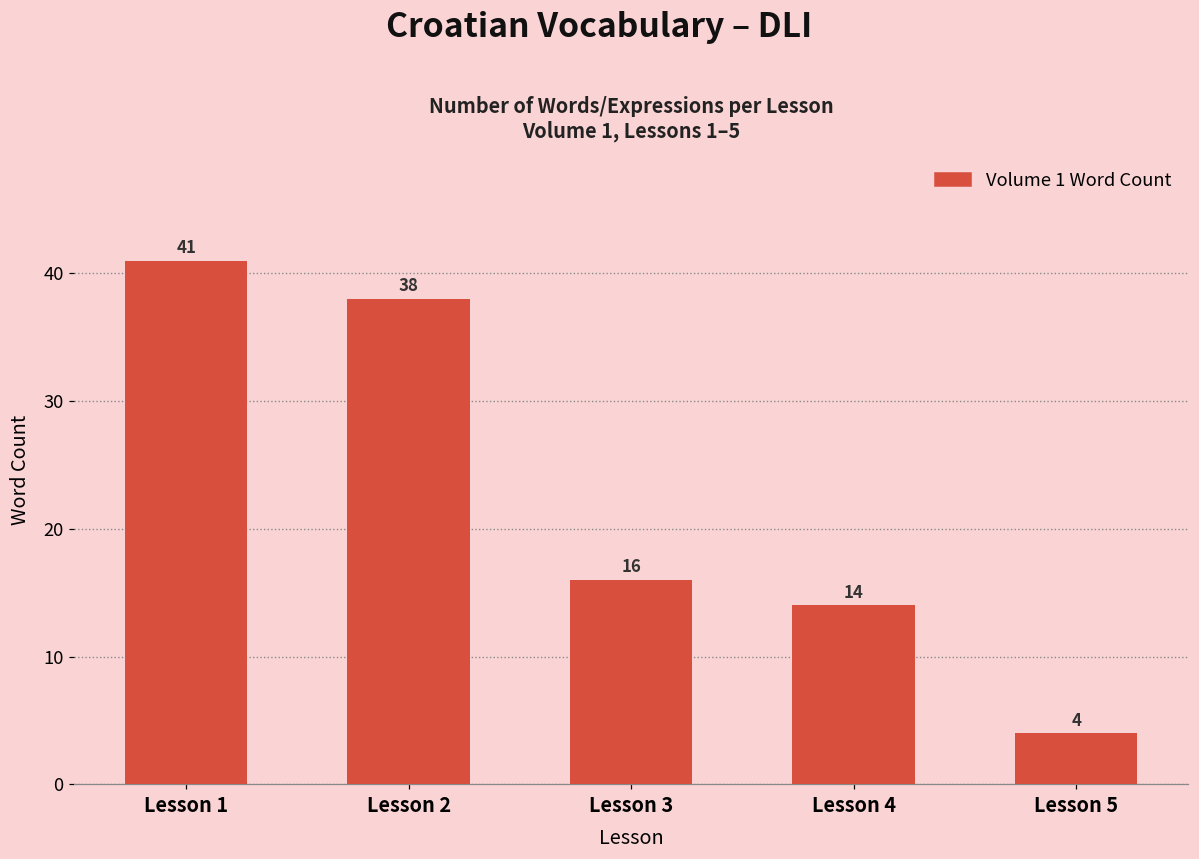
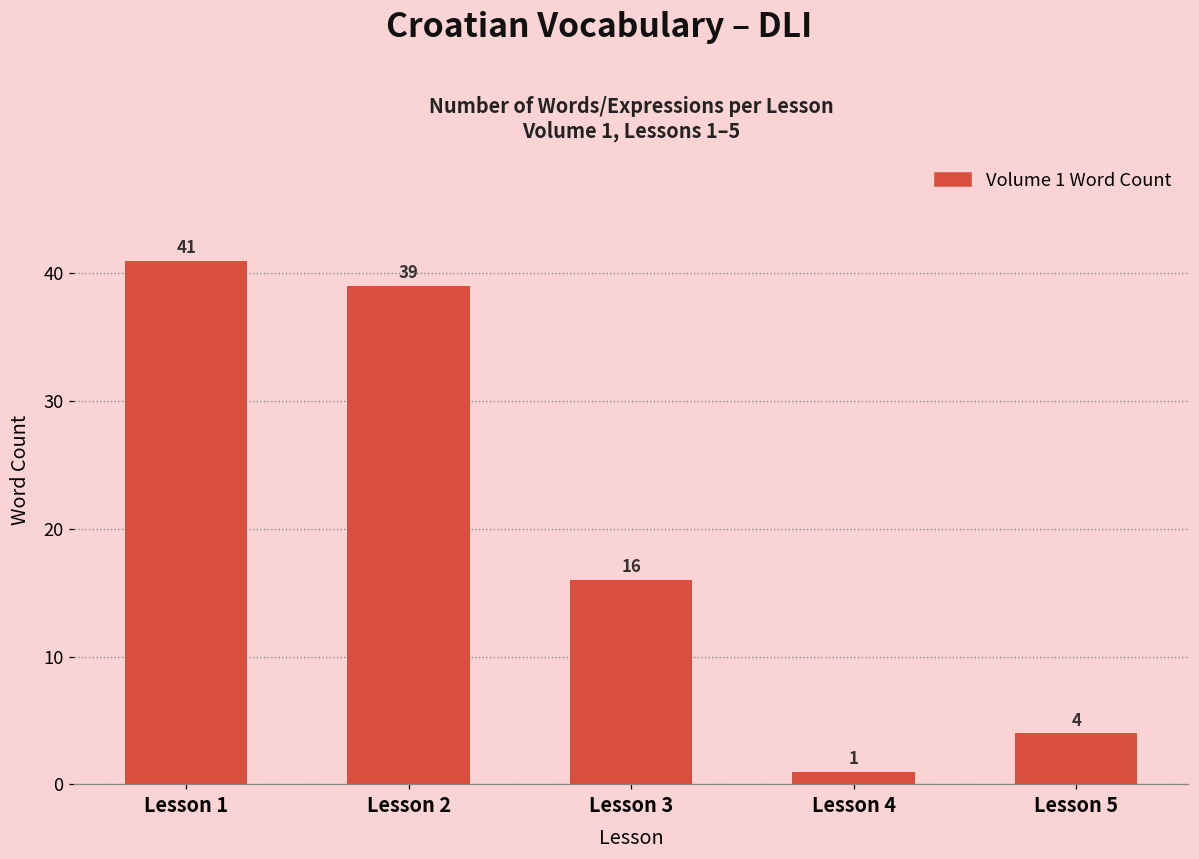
  {
    "Lesson 1": 41,
-   "Lesson 2": 38,
+   "Lesson 2": 39,
    "Lesson 3": 16,
-   "Lesson 4": 14,
+   "Lesson 4": 1,
    "Lesson 5": 4
  }
